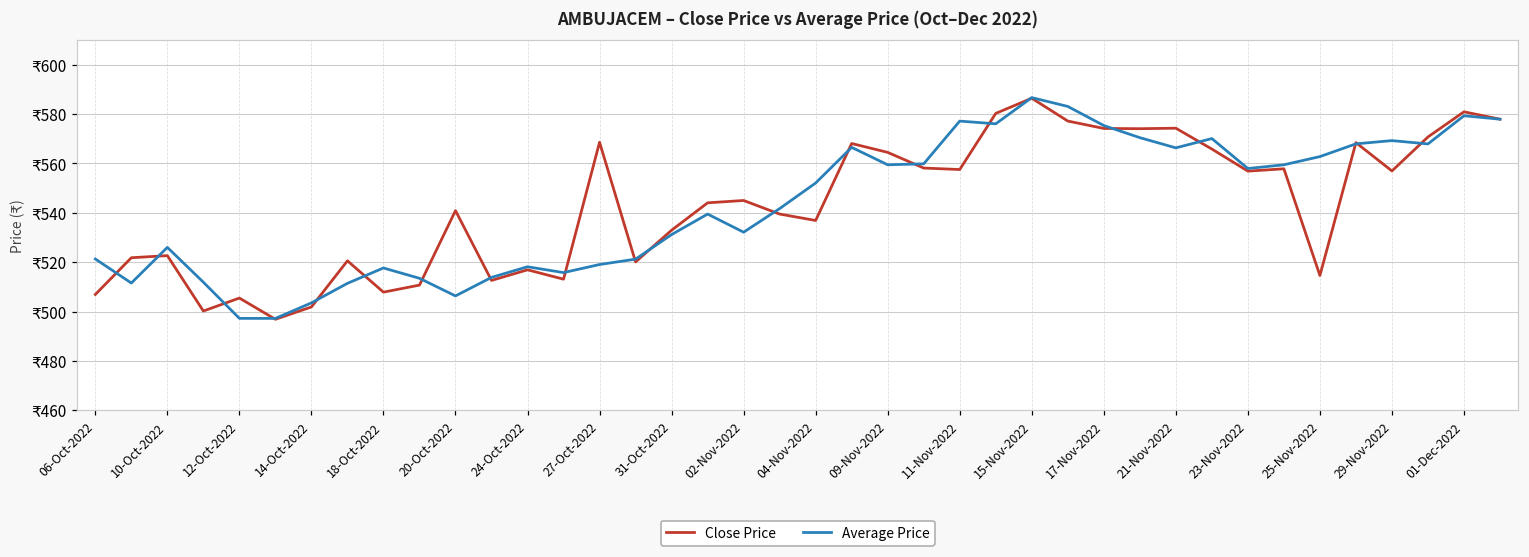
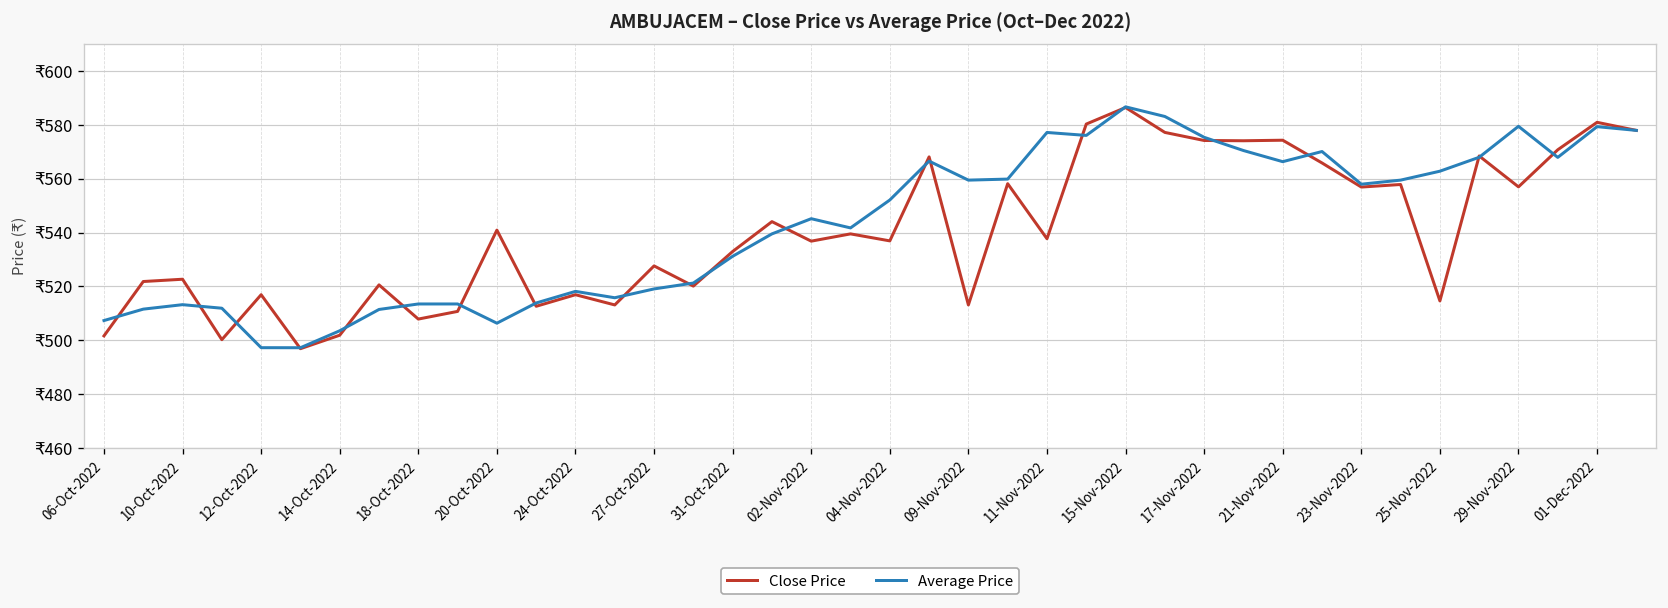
  {
    "Close Price": {
-     "06-Oct-2022": "₹507",
+     "06-Oct-2022": "₹502",
      "10-Oct-2022": "₹523",
-     "12-Oct-2022": "₹505",
+     "12-Oct-2022": "₹517",
      "14-Oct-2022": "₹502",
      "18-Oct-2022": "₹508",
      "20-Oct-2022": "₹541",
      "24-Oct-2022": "₹517",
-     "27-Oct-2022": "₹569",
+     "27-Oct-2022": "₹528",
      "31-Oct-2022": "₹533",
-     "02-Nov-2022": "₹545",
+     "02-Nov-2022": "₹537",
      "04-Nov-2022": "₹537",
-     "09-Nov-2022": "₹565",
-     "11-Nov-2022": "₹558",
+     "09-Nov-2022": "₹513",
+     "11-Nov-2022": "₹538",
      "17-Nov-2022": "₹574",
      "21-Nov-2022": "₹574",
      "25-Nov-2022": "₹515",
      "29-Nov-2022": "₹557",
      "01-Dec-2022": "₹581"
    },
    "Average Price": {
-     "06-Oct-2022": "₹521",
-     "10-Oct-2022": "₹526",
+     "06-Oct-2022": "₹507",
+     "10-Oct-2022": "₹513",
      "12-Oct-2022": "₹497",
      "14-Oct-2022": "₹504",
-     "18-Oct-2022": "₹518",
+     "18-Oct-2022": "₹513",
      "20-Oct-2022": "₹506",
      "24-Oct-2022": "₹518",
      "27-Oct-2022": "₹519",
      "31-Oct-2022": "₹531",
-     "02-Nov-2022": "₹532",
+     "02-Nov-2022": "₹545",
      "04-Nov-2022": "₹552",
      "09-Nov-2022": "₹559",
      "11-Nov-2022": "₹577",
      "17-Nov-2022": "₹575",
      "21-Nov-2022": "₹566",
      "25-Nov-2022": "₹563",
-     "29-Nov-2022": "₹569",
+     "29-Nov-2022": "₹579",
      "01-Dec-2022": "₹579"
    }
  }
